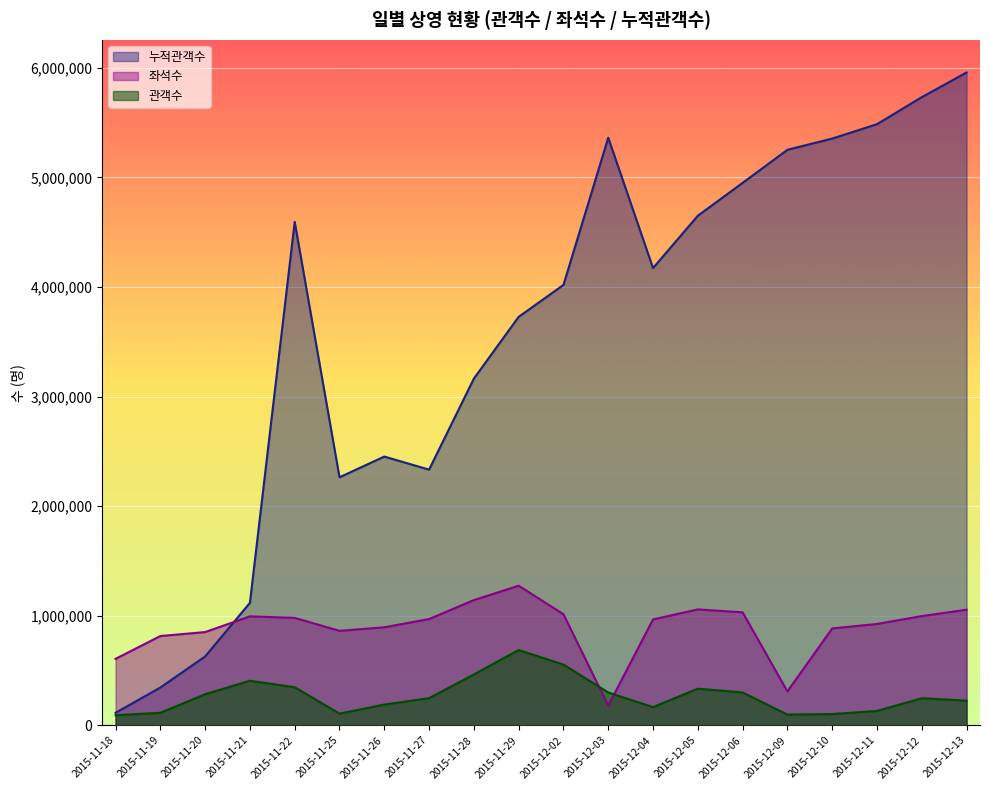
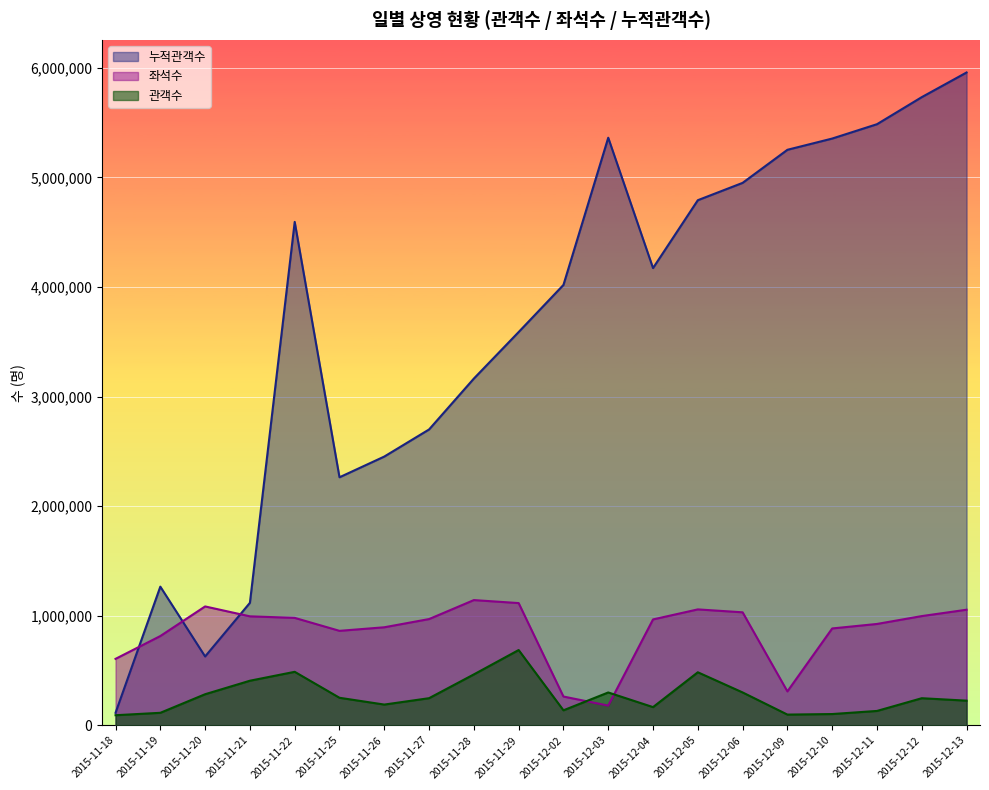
  {
    "누적관객수": {
-     "2015-11-19": "340,000",
+     "2015-11-19": "1,270,000",
      "2015-11-20": "630,000",
      "2015-11-21": "1,120,000",
      "2015-11-22": "4,590,000",
      "2015-11-25": "2,260,000",
      "2015-11-26": "2,450,000",
-     "2015-11-27": "2,330,000",
+     "2015-11-27": "2,700,000",
      "2015-11-28": "3,160,000",
-     "2015-11-29": "3,730,000",
+     "2015-11-29": "3,590,000",
      "2015-12-02": "4,020,000",
      "2015-12-03": "5,360,000",
      "2015-12-04": "4,170,000",
-     "2015-12-05": "4,650,000",
+     "2015-12-05": "4,790,000",
      "2015-12-06": "4,950,000",
      "2015-12-09": "5,250,000",
      "2015-12-10": "5,360,000",
      "2015-12-11": "5,490,000",
      "2015-12-12": "5,730,000",
      "2015-12-13": "5,960,000"
    },
    "좌석수": {
      "2015-11-18": "610,000",
      "2015-11-19": "810,000",
-     "2015-11-20": "850,000",
+     "2015-11-20": "1,080,000",
      "2015-11-21": "990,000",
      "2015-11-22": "980,000",
      "2015-11-25": "860,000",
      "2015-11-26": "890,000",
      "2015-11-27": "970,000",
      "2015-11-28": "1,140,000",
-     "2015-11-29": "1,270,000",
-     "2015-12-02": "1,010,000",
+     "2015-11-29": "1,120,000",
+     "2015-12-02": "260,000",
      "2015-12-03": "180,000",
      "2015-12-04": "970,000",
      "2015-12-05": "1,060,000",
      "2015-12-06": "1,030,000",
      "2015-12-09": "310,000",
      "2015-12-10": "880,000",
      "2015-12-11": "920,000",
      "2015-12-12": "1,000,000",
      "2015-12-13": "1,050,000"
    },
    "관객수": {
      "2015-11-19": "110,000",
      "2015-11-20": "280,000",
      "2015-11-21": "410,000",
-     "2015-11-22": "350,000",
-     "2015-11-25": "110,000",
+     "2015-11-22": "490,000",
+     "2015-11-25": "250,000",
      "2015-11-26": "190,000",
      "2015-11-27": "250,000",
      "2015-11-28": "460,000",
      "2015-11-29": "690,000",
-     "2015-12-02": "550,000",
+     "2015-12-02": "140,000",
      "2015-12-03": "300,000",
      "2015-12-04": "170,000",
-     "2015-12-05": "330,000",
+     "2015-12-05": "480,000",
      "2015-12-06": "300,000",
      "2015-12-09": "100,000",
      "2015-12-10": "100,000",
      "2015-12-11": "130,000",
      "2015-12-12": "250,000",
      "2015-12-13": "220,000"
    }
  }
